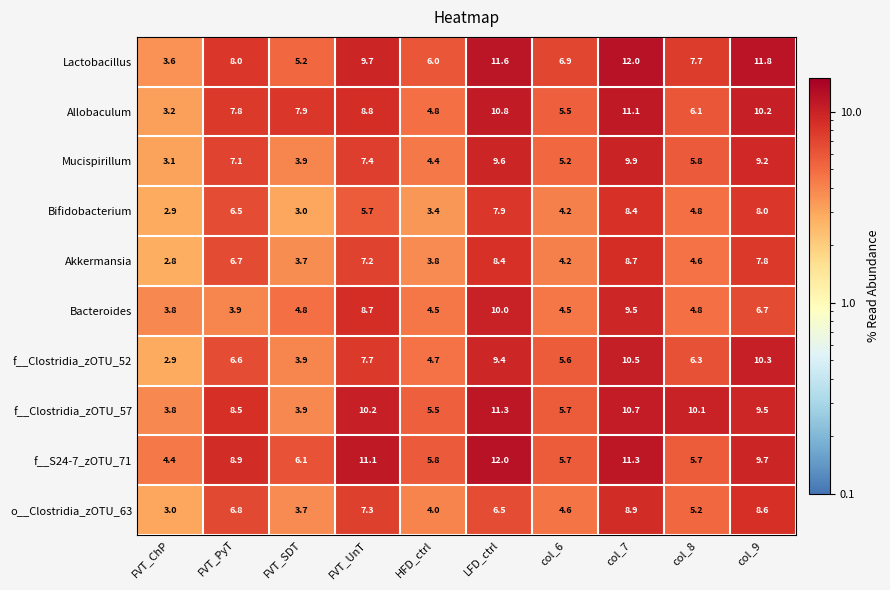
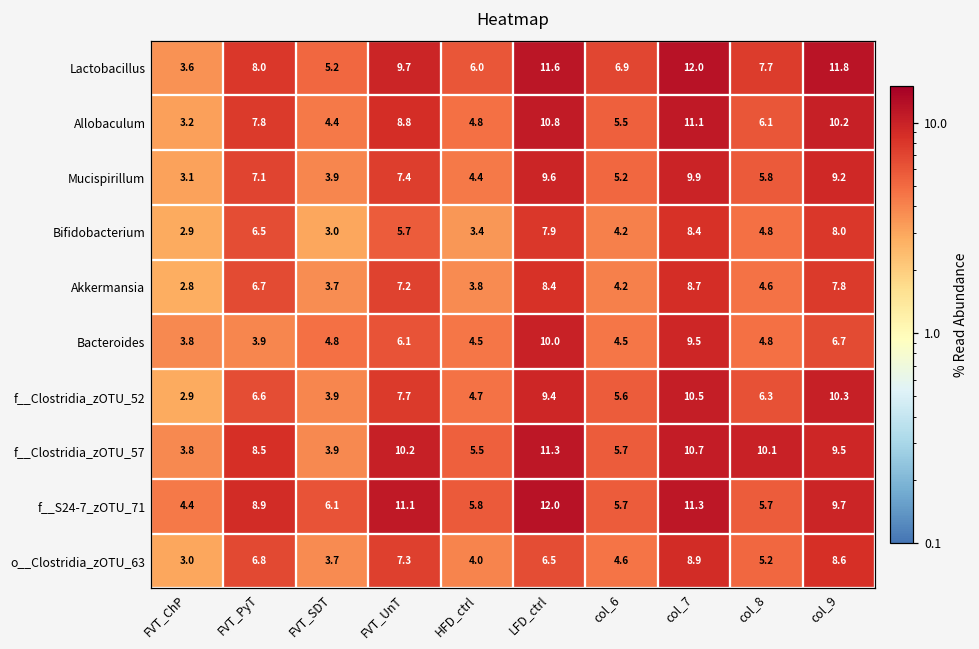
  {
    "Lactobacillus": {
      "FVT_ChP": 3.6,
      "FVT_PyT": 8.0,
      "FVT_SDT": 5.2,
      "FVT_UnT": 9.7,
      "HFD_ctrl": 6.0,
      "LFD_ctrl": 11.6,
      "col_6": 6.9,
      "col_7": 12.0,
      "col_8": 7.7,
      "col_9": 11.8
    },
    "Allobaculum": {
      "FVT_ChP": 3.2,
      "FVT_PyT": 7.8,
-     "FVT_SDT": 7.9,
+     "FVT_SDT": 4.4,
      "FVT_UnT": 8.8,
      "HFD_ctrl": 4.8,
      "LFD_ctrl": 10.8,
      "col_6": 5.5,
      "col_7": 11.1,
      "col_8": 6.1,
      "col_9": 10.2
    },
    "Mucispirillum": {
      "FVT_ChP": 3.1,
      "FVT_PyT": 7.1,
      "FVT_SDT": 3.9,
      "FVT_UnT": 7.4,
      "HFD_ctrl": 4.4,
      "LFD_ctrl": 9.6,
      "col_6": 5.2,
      "col_7": 9.9,
      "col_8": 5.8,
      "col_9": 9.2
    },
    "Bifidobacterium": {
      "FVT_ChP": 2.9,
      "FVT_PyT": 6.5,
      "FVT_SDT": 3.0,
      "FVT_UnT": 5.7,
      "HFD_ctrl": 3.4,
      "LFD_ctrl": 7.9,
      "col_6": 4.2,
      "col_7": 8.4,
      "col_8": 4.8,
      "col_9": 8.0
    },
    "Akkermansia": {
      "FVT_ChP": 2.8,
      "FVT_PyT": 6.7,
      "FVT_SDT": 3.7,
      "FVT_UnT": 7.2,
      "HFD_ctrl": 3.8,
      "LFD_ctrl": 8.4,
      "col_6": 4.2,
      "col_7": 8.7,
      "col_8": 4.6,
      "col_9": 7.8
    },
    "Bacteroides": {
      "FVT_ChP": 3.8,
      "FVT_PyT": 3.9,
      "FVT_SDT": 4.8,
-     "FVT_UnT": 8.7,
+     "FVT_UnT": 6.1,
      "HFD_ctrl": 4.5,
      "LFD_ctrl": 10.0,
      "col_6": 4.5,
      "col_7": 9.5,
      "col_8": 4.8,
      "col_9": 6.7
    },
    "f__Clostridia_zOTU_52": {
      "FVT_ChP": 2.9,
      "FVT_PyT": 6.6,
      "FVT_SDT": 3.9,
      "FVT_UnT": 7.7,
      "HFD_ctrl": 4.7,
      "LFD_ctrl": 9.4,
      "col_6": 5.6,
      "col_7": 10.5,
      "col_8": 6.3,
      "col_9": 10.3
    },
    "f__Clostridia_zOTU_57": {
      "FVT_ChP": 3.8,
      "FVT_PyT": 8.5,
      "FVT_SDT": 3.9,
      "FVT_UnT": 10.2,
      "HFD_ctrl": 5.5,
      "LFD_ctrl": 11.3,
      "col_6": 5.7,
      "col_7": 10.7,
      "col_8": 10.1,
      "col_9": 9.5
    },
    "f__S24-7_zOTU_71": {
      "FVT_ChP": 4.4,
      "FVT_PyT": 8.9,
      "FVT_SDT": 6.1,
      "FVT_UnT": 11.1,
      "HFD_ctrl": 5.8,
      "LFD_ctrl": 12.0,
      "col_6": 5.7,
      "col_7": 11.3,
      "col_8": 5.7,
      "col_9": 9.7
    },
    "o__Clostridia_zOTU_63": {
      "FVT_ChP": 3.0,
      "FVT_PyT": 6.8,
      "FVT_SDT": 3.7,
      "FVT_UnT": 7.3,
      "HFD_ctrl": 4.0,
      "LFD_ctrl": 6.5,
      "col_6": 4.6,
      "col_7": 8.9,
      "col_8": 5.2,
      "col_9": 8.6
    }
  }
